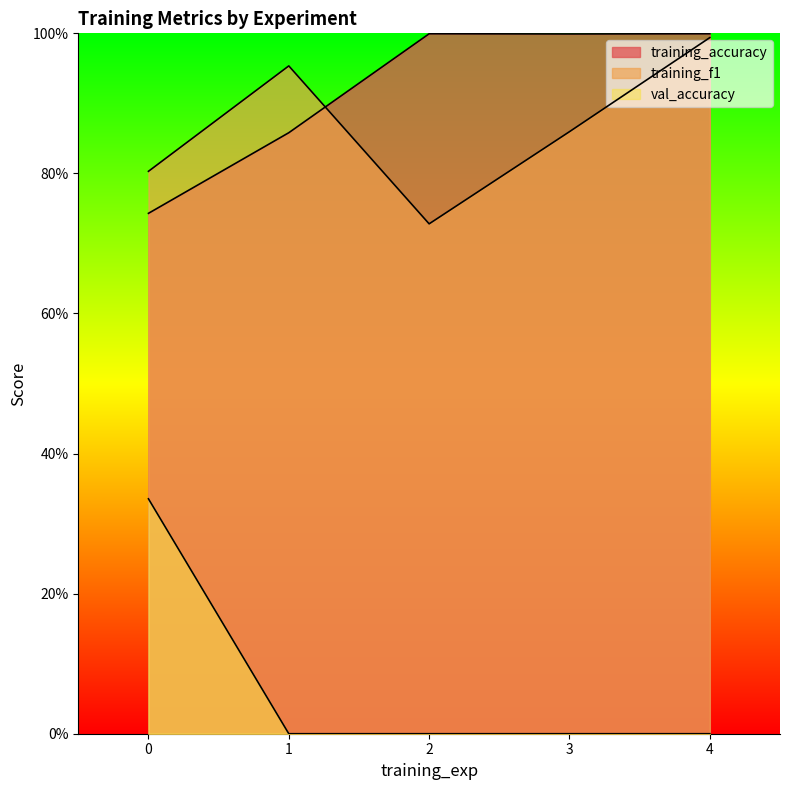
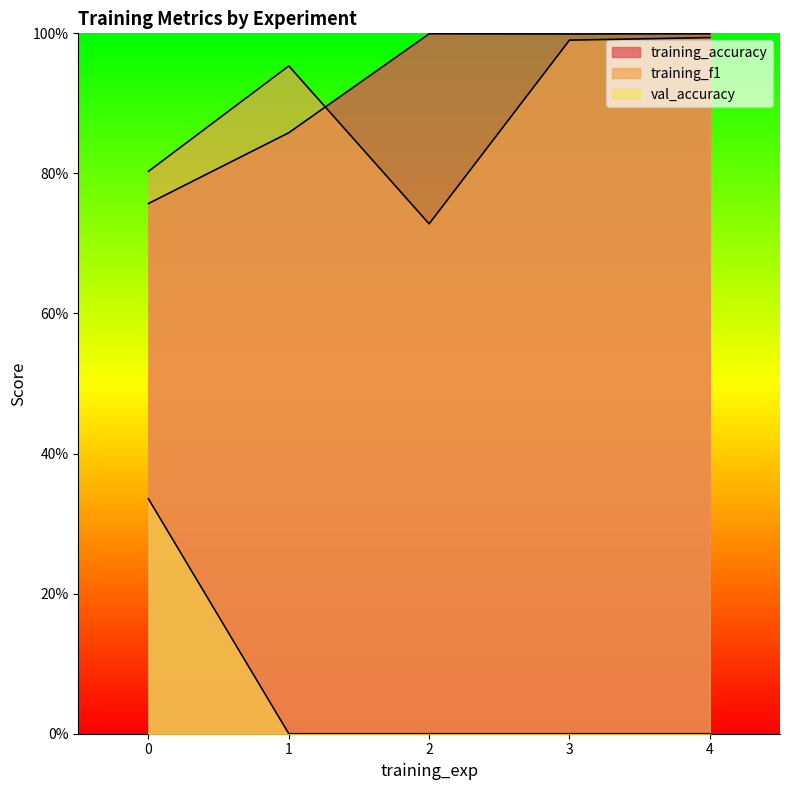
  {
    "training_accuracy": {
-     "0": "74%",
+     "0": "76%",
      "1": "86%",
      "2": "100%",
      "3": "100%",
      "4": "100%"
    },
    "training_f1": {
      "0": "80%",
      "1": "95%",
      "2": "73%",
-     "3": "86%",
+     "3": "99%",
      "4": "99%"
    },
    "val_accuracy": {
      "0": "34%",
      "1": "0%",
      "2": "0%",
      "3": "0%",
      "4": "0%"
    }
  }
